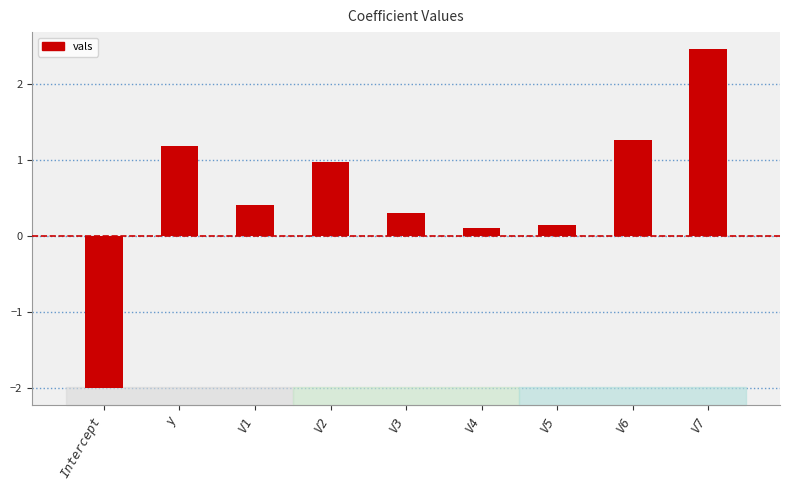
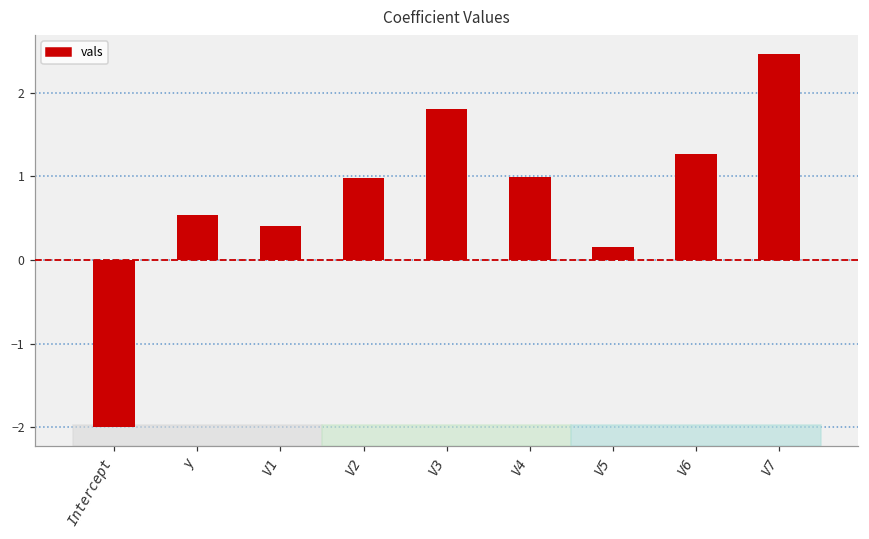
  {
    "Intercept": -2.0,
-   "y": 1.2,
+   "y": 0.5,
    "V1": 0.4,
    "V2": 1.0,
-   "V3": 0.3,
-   "V4": 0.1,
+   "V3": 1.8,
+   "V4": 1.0,
    "V5": 0.2,
    "V6": 1.3,
    "V7": 2.5
  }
